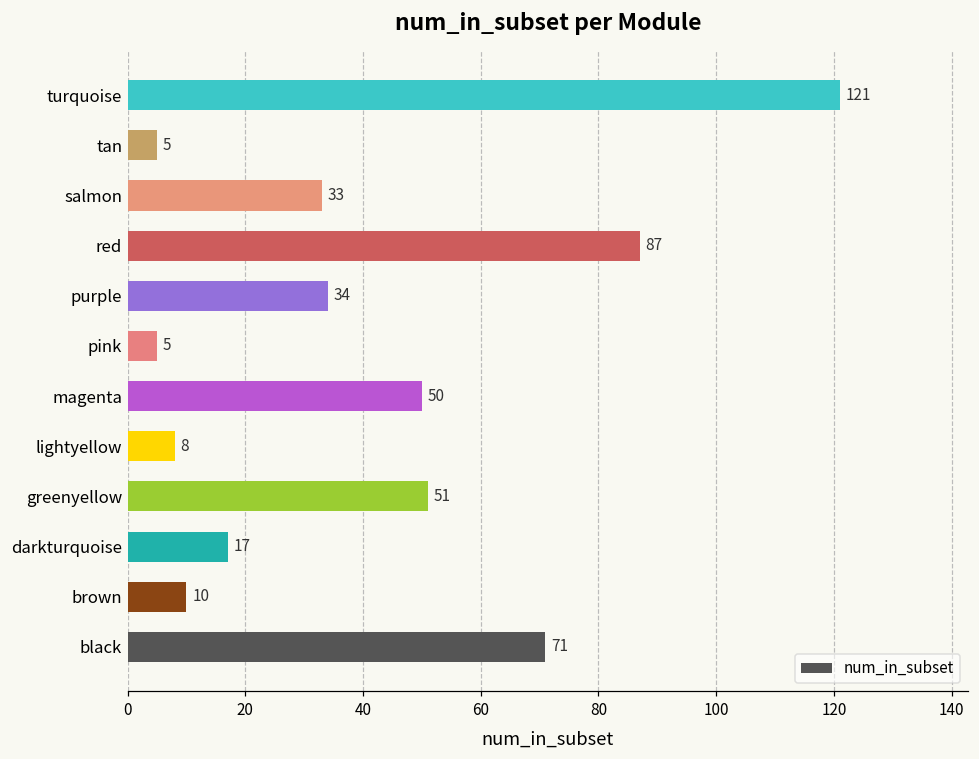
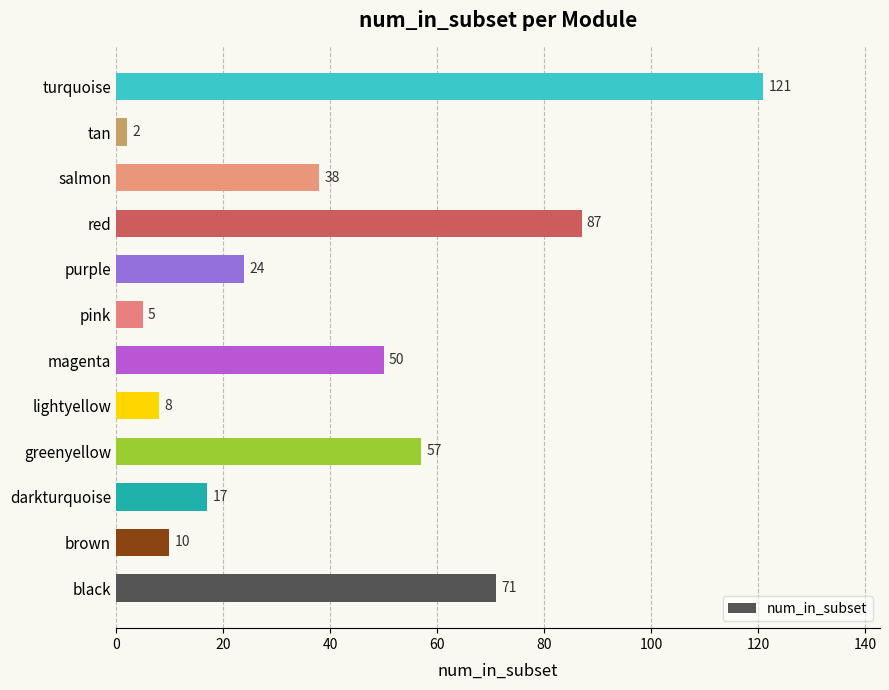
  {
    "turquoise": 121,
-   "tan": 5,
-   "salmon": 33,
+   "tan": 2,
+   "salmon": 38,
    "red": 87,
-   "purple": 34,
+   "purple": 24,
    "pink": 5,
    "magenta": 50,
    "lightyellow": 8,
-   "greenyellow": 51,
+   "greenyellow": 57,
    "darkturquoise": 17,
    "brown": 10,
    "black": 71
  }
